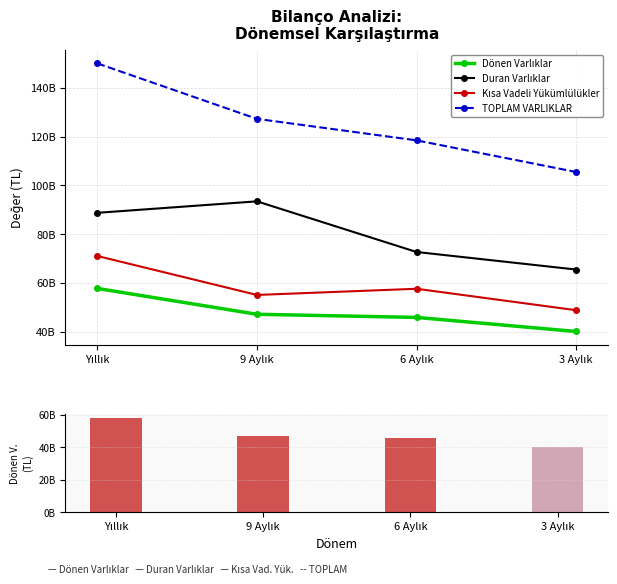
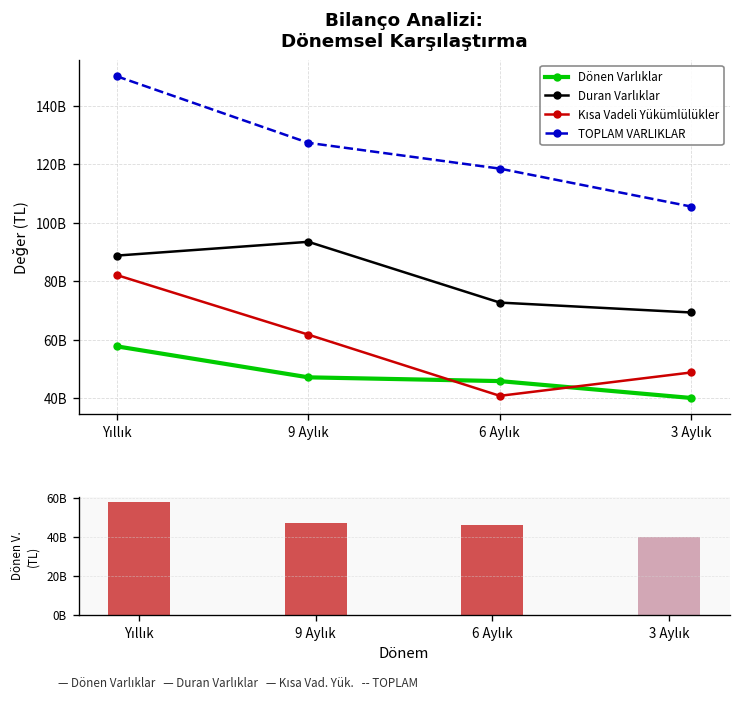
  {
    "Bilanço Analizi: Dönemsel Karşılaştırma": {
      "Dönen Varlıklar": {
        "Yıllık": 58000000000,
        "9 Aylık": 47000000000,
        "6 Aylık": 46000000000,
        "3 Aylık": 40000000000
      },
      "Duran Varlıklar": {
        "Yıllık": 89000000000,
        "9 Aylık": 93000000000,
        "6 Aylık": 73000000000,
-       "3 Aylık": 65000000000
+       "3 Aylık": 69000000000
      },
      "Kısa Vadeli Yükümlülükler": {
-       "Yıllık": 71000000000,
-       "9 Aylık": 55000000000,
-       "6 Aylık": 58000000000,
+       "Yıllık": 82000000000,
+       "9 Aylık": 62000000000,
+       "6 Aylık": 41000000000,
        "3 Aylık": 49000000000
      },
      "TOPLAM VARLIKLAR": {
        "Yıllık": 150000000000,
        "9 Aylık": 127000000000,
        "6 Aylık": 118000000000,
        "3 Aylık": 105000000000
      }
    }
  }
